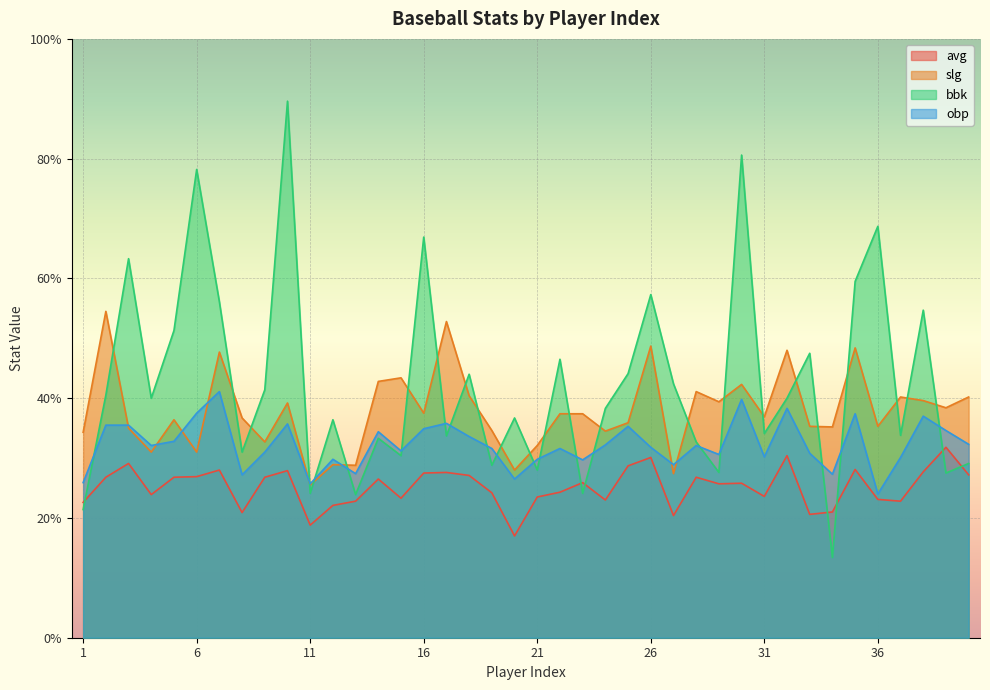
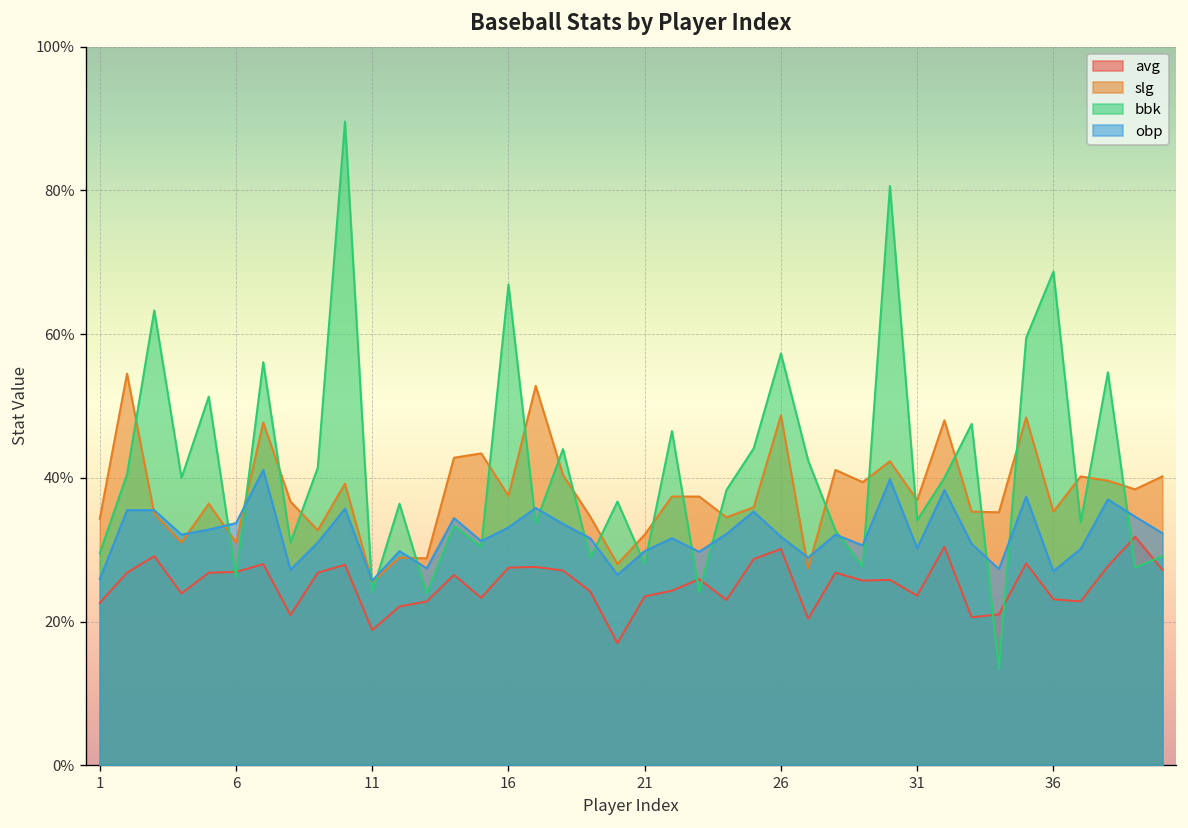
  {
    "bbk": {
-     "1": "21%",
-     "6": "78%",
+     "1": "30%",
+     "6": "26%",
      "11": "24%",
      "16": "67%",
      "21": "28%",
      "26": "57%",
      "31": "34%",
      "36": "69%"
    },
    "obp": {
      "1": "26%",
-     "6": "38%",
-     "16": "35%",
+     "6": "34%",
+     "16": "33%",
      "21": "30%",
      "26": "32%",
      "31": "30%",
-     "36": "24%"
+     "36": "27%"
    }
  }
